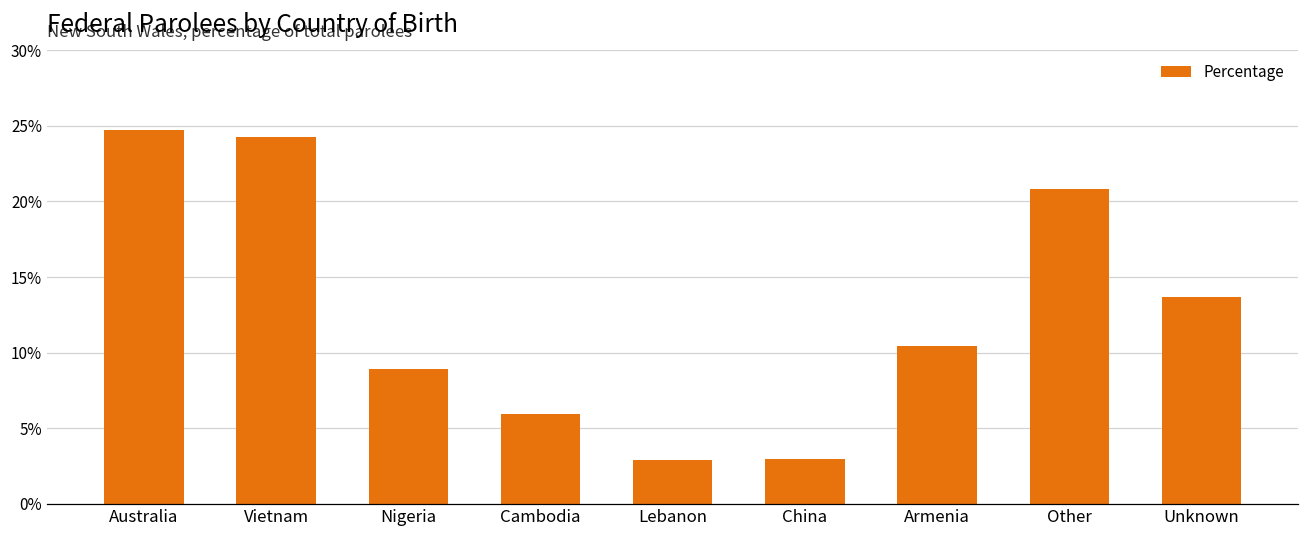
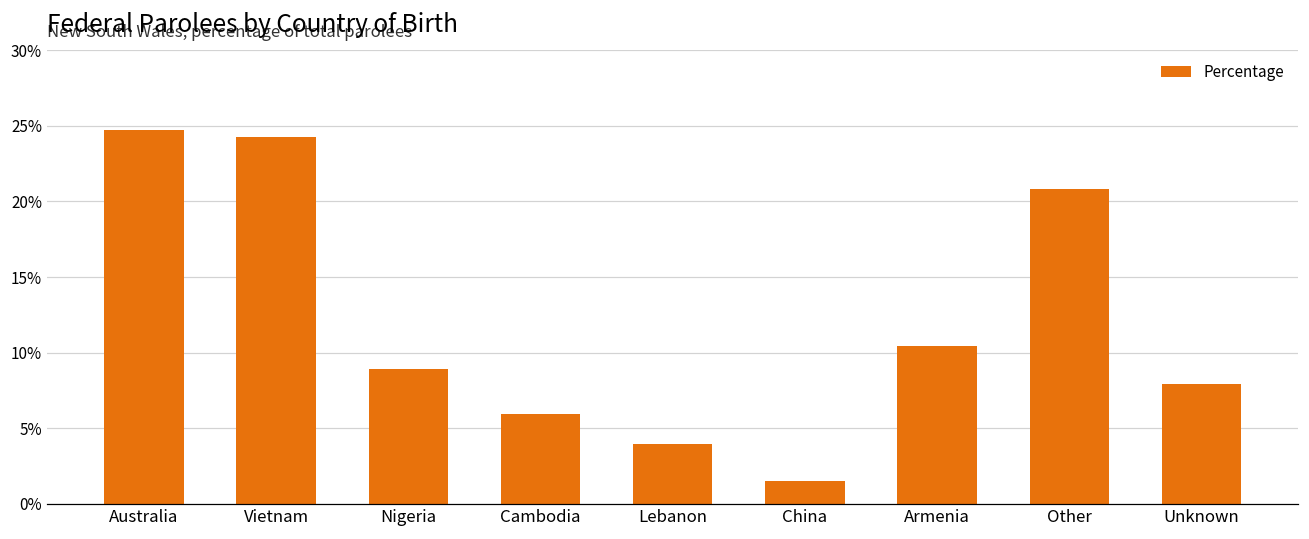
  {
    "Australia": "24.8%",
    "Vietnam": "24.2%",
    "Nigeria": "8.9%",
    "Cambodia": "5.9%",
-   "Lebanon": "2.9%",
-   "China": "3.0%",
+   "Lebanon": "4.0%",
+   "China": "1.5%",
    "Armenia": "10.5%",
    "Other": "20.8%",
-   "Unknown": "13.7%"
+   "Unknown": "7.9%"
  }
